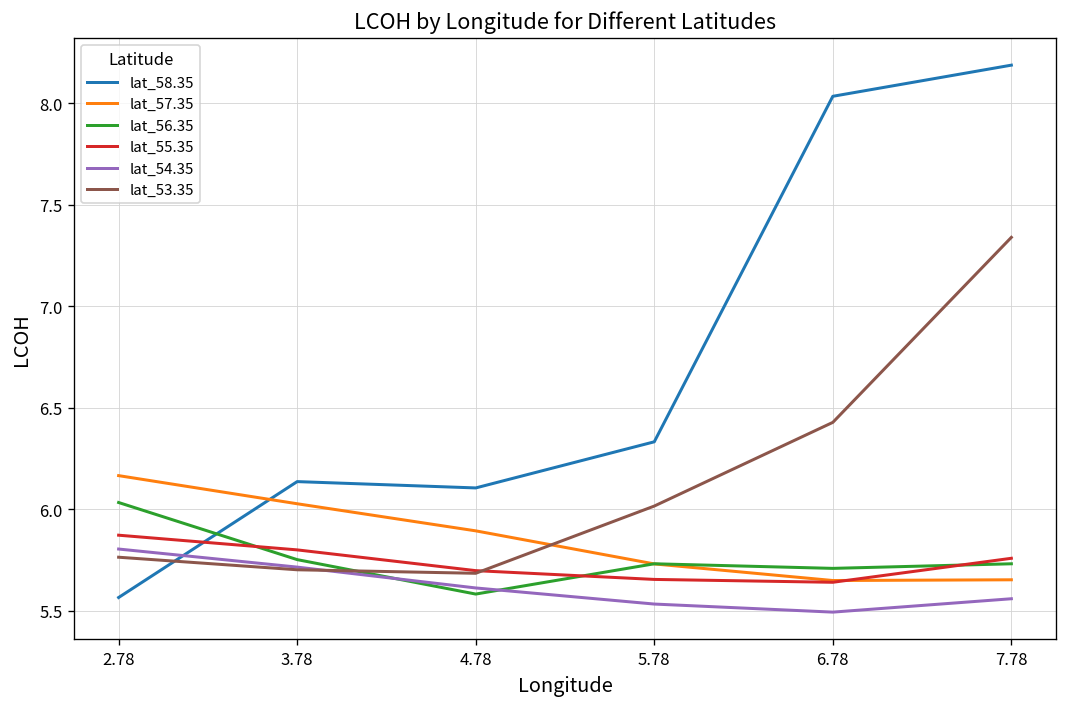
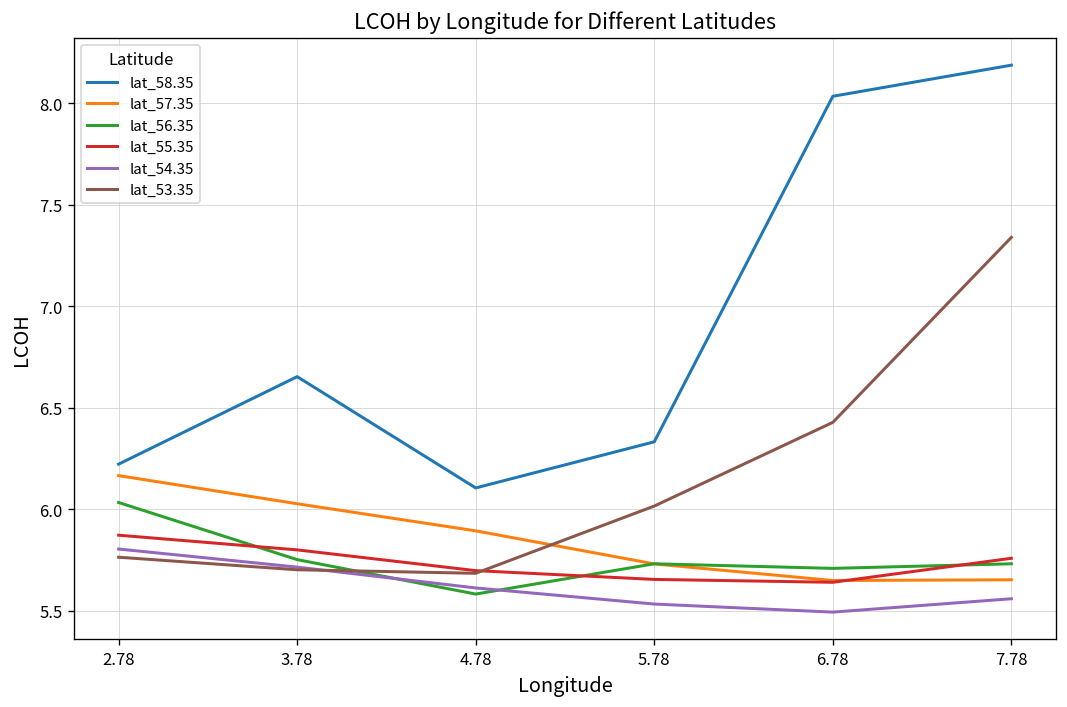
  {
    "lat_58.35": {
-     "2.78": 5.57,
-     "3.78": 6.14,
+     "2.78": 6.22,
+     "3.78": 6.65,
      "4.78": 6.11,
      "5.78": 6.33,
      "6.78": 8.03,
      "7.78": 8.19
    },
    "lat_57.35": {
      "2.78": 6.17,
      "3.78": 6.03,
      "4.78": 5.89,
      "7.78": 5.65
    },
    "lat_56.35": {
      "2.78": 6.03,
      "3.78": 5.75,
      "4.78": 5.58,
      "6.78": 5.71,
      "7.78": 5.73
    },
    "lat_55.35": {
      "2.78": 5.87,
      "3.78": 5.80,
      "5.78": 5.65,
      "7.78": 5.76
    },
    "lat_54.35": {
      "2.78": 5.80,
      "4.78": 5.61,
      "5.78": 5.53,
      "6.78": 5.49,
      "7.78": 5.56
    },
    "lat_53.35": {
      "2.78": 5.76,
      "5.78": 6.02,
      "6.78": 6.43,
      "7.78": 7.34
    }
  }
